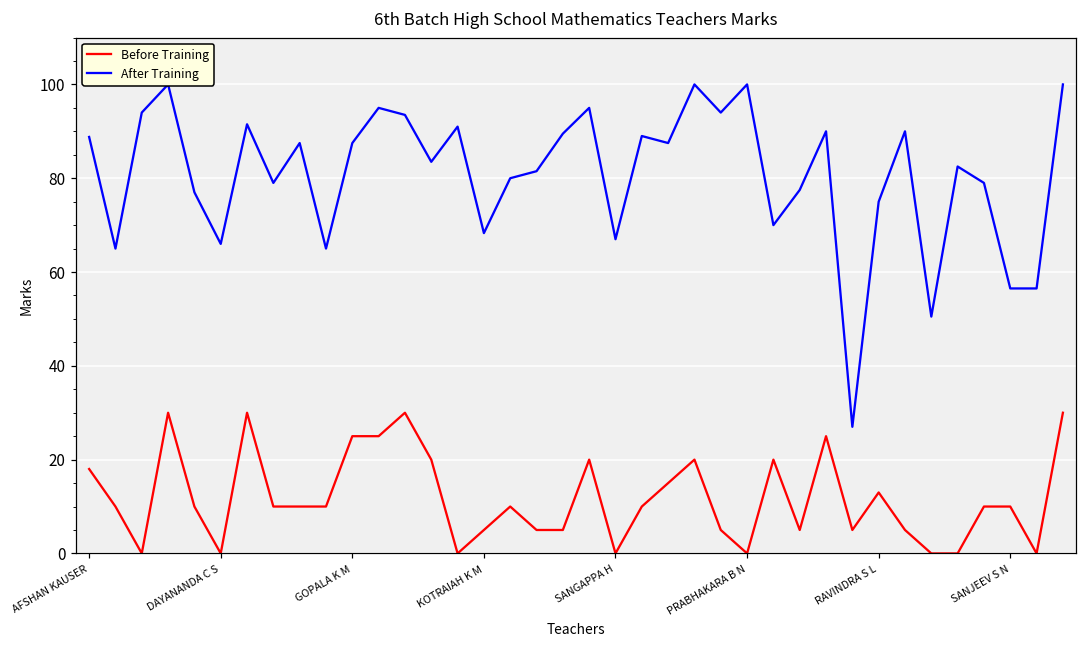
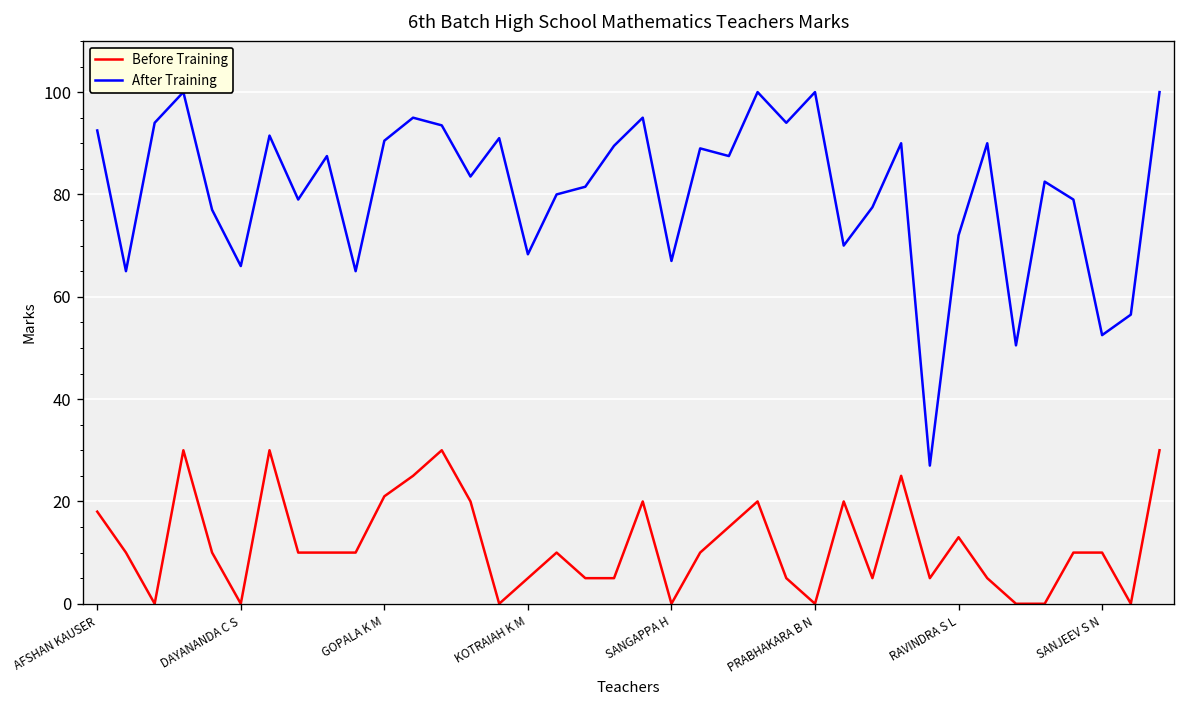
  {
    "Before Training": {
      "AFSHAN KAUSER": 18,
      "DAYANANDA C S": 0,
-     "GOPALA K M": 25,
+     "GOPALA K M": 21,
      "KOTRAIAH K M": 5,
      "SANGAPPA H": 0,
      "PRABHAKARA B N": 0,
      "RAVINDRA S L": 13,
      "SANJEEV S N": 10
    },
    "After Training": {
-     "AFSHAN KAUSER": 89,
+     "AFSHAN KAUSER": 93,
      "DAYANANDA C S": 66,
-     "GOPALA K M": 88,
+     "GOPALA K M": 91,
      "KOTRAIAH K M": 68,
      "SANGAPPA H": 67,
      "PRABHAKARA B N": 100,
-     "RAVINDRA S L": 75,
-     "SANJEEV S N": 57
+     "RAVINDRA S L": 72,
+     "SANJEEV S N": 53
    }
  }
